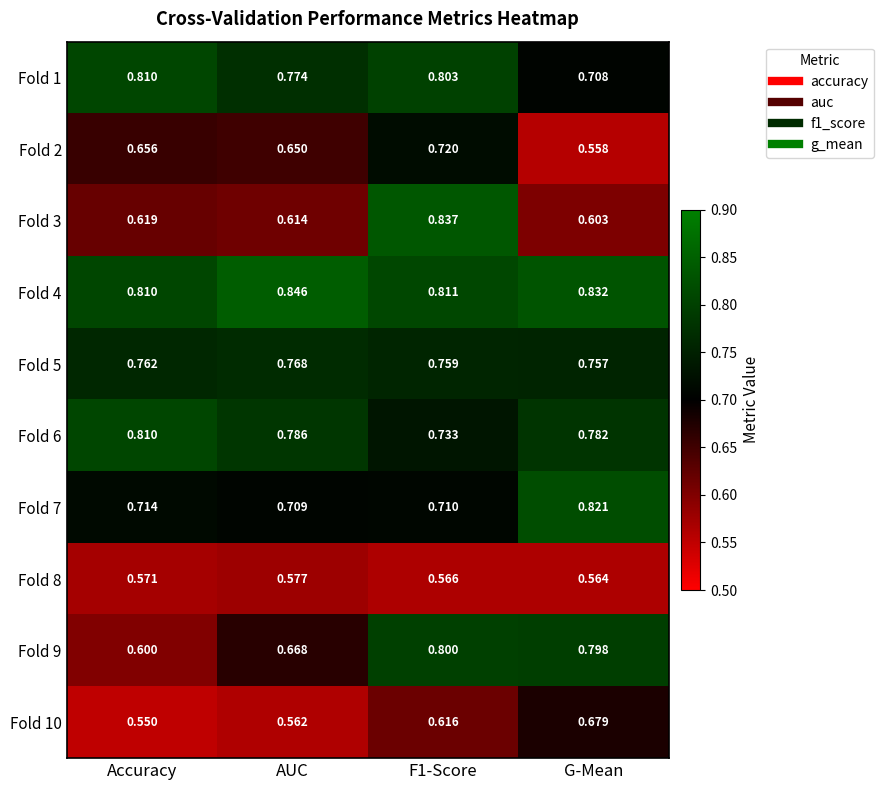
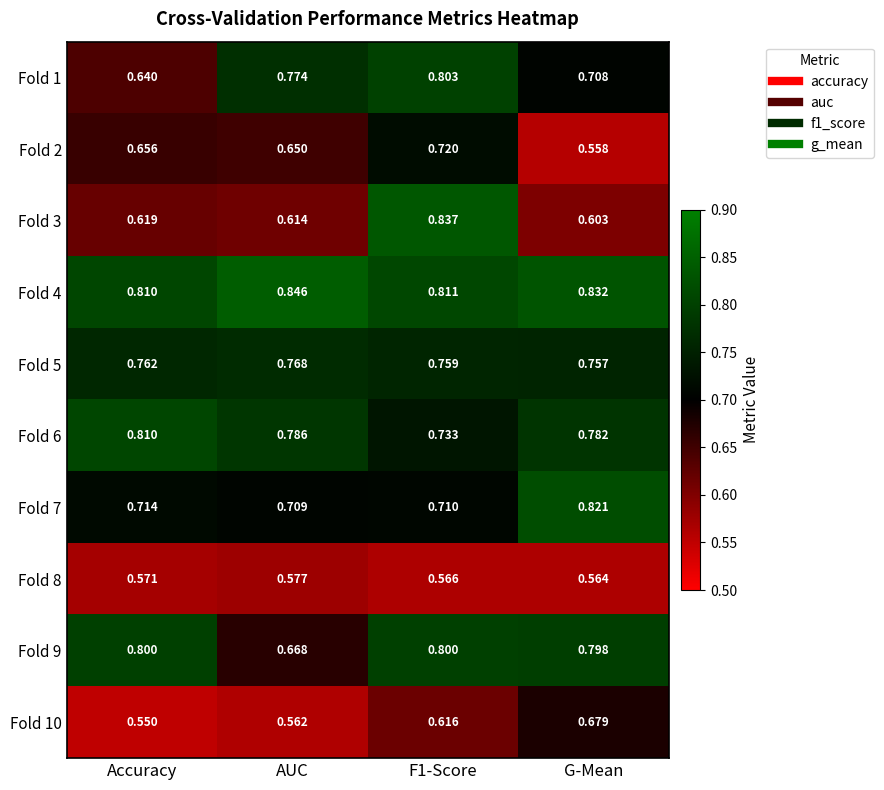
  {
    "Fold 1": {
-     "Accuracy": 0.810,
+     "Accuracy": 0.640,
      "AUC": 0.774,
      "F1-Score": 0.803,
      "G-Mean": 0.708
    },
    "Fold 2": {
      "Accuracy": 0.656,
      "AUC": 0.650,
      "F1-Score": 0.720,
      "G-Mean": 0.558
    },
    "Fold 3": {
      "Accuracy": 0.619,
      "AUC": 0.614,
      "F1-Score": 0.837,
      "G-Mean": 0.603
    },
    "Fold 4": {
      "Accuracy": 0.810,
      "AUC": 0.846,
      "F1-Score": 0.811,
      "G-Mean": 0.832
    },
    "Fold 5": {
      "Accuracy": 0.762,
      "AUC": 0.768,
      "F1-Score": 0.759,
      "G-Mean": 0.757
    },
    "Fold 6": {
      "Accuracy": 0.810,
      "AUC": 0.786,
      "F1-Score": 0.733,
      "G-Mean": 0.782
    },
    "Fold 7": {
      "Accuracy": 0.714,
      "AUC": 0.709,
      "F1-Score": 0.710,
      "G-Mean": 0.821
    },
    "Fold 8": {
      "Accuracy": 0.571,
      "AUC": 0.577,
      "F1-Score": 0.566,
      "G-Mean": 0.564
    },
    "Fold 9": {
-     "Accuracy": 0.600,
+     "Accuracy": 0.800,
      "AUC": 0.668,
      "F1-Score": 0.800,
      "G-Mean": 0.798
    },
    "Fold 10": {
      "Accuracy": 0.550,
      "AUC": 0.562,
      "F1-Score": 0.616,
      "G-Mean": 0.679
    }
  }
